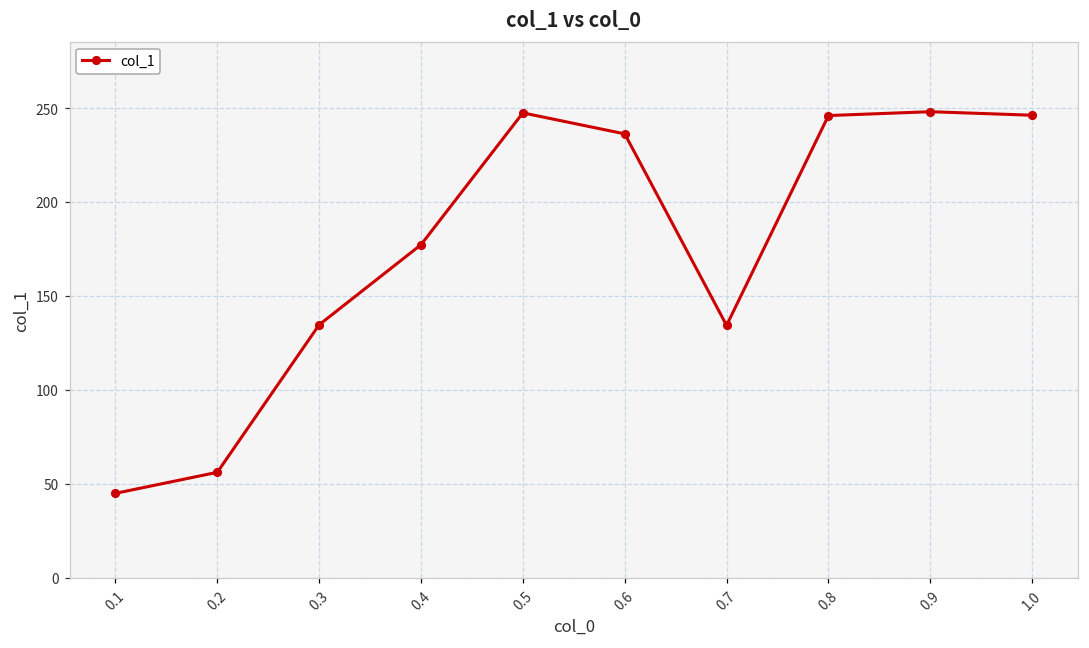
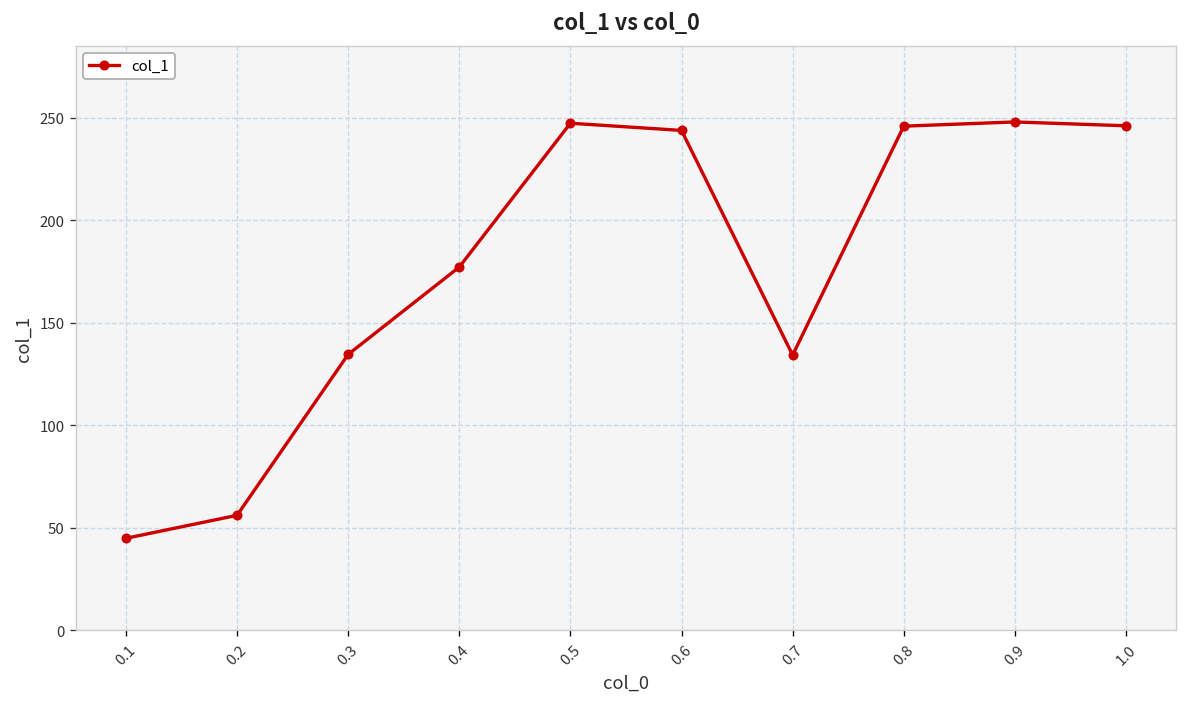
  {
    "0.1": 45,
    "0.2": 56,
    "0.3": 135,
    "0.4": 177,
    "0.5": 247,
-   "0.6": 236,
+   "0.6": 244,
    "0.7": 134,
    "0.8": 246,
    "0.9": 248,
    "1.0": 246
  }
